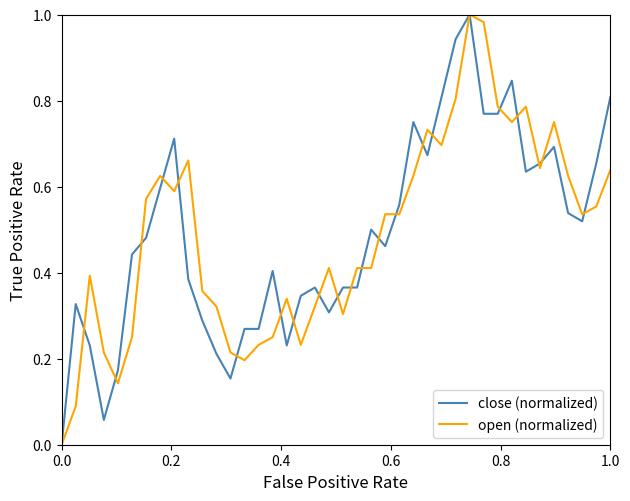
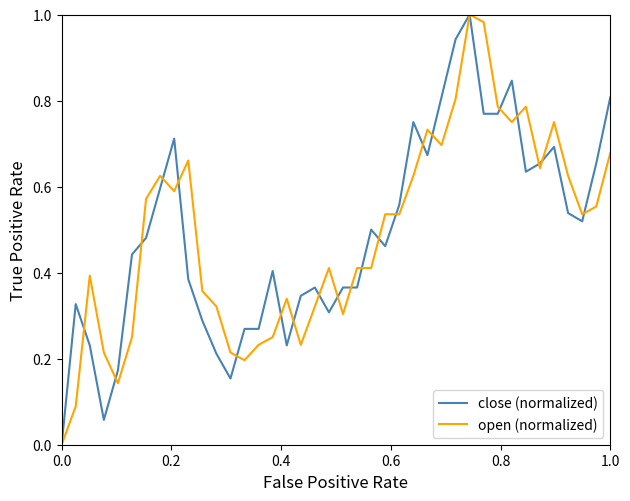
  {
    "close (normalized)": {
      "1.0": 0.81
    },
    "open (normalized)": {
-     "1.0": 0.64
+     "1.0": 0.68
    }
  }
